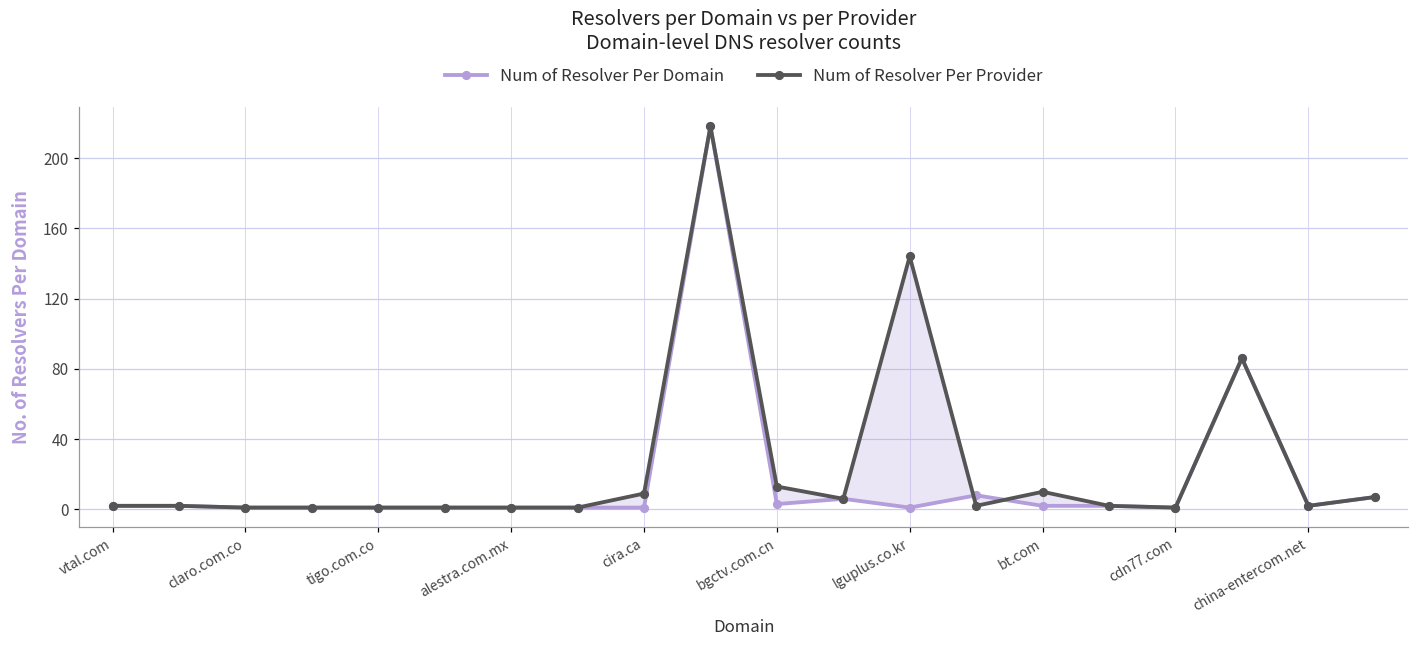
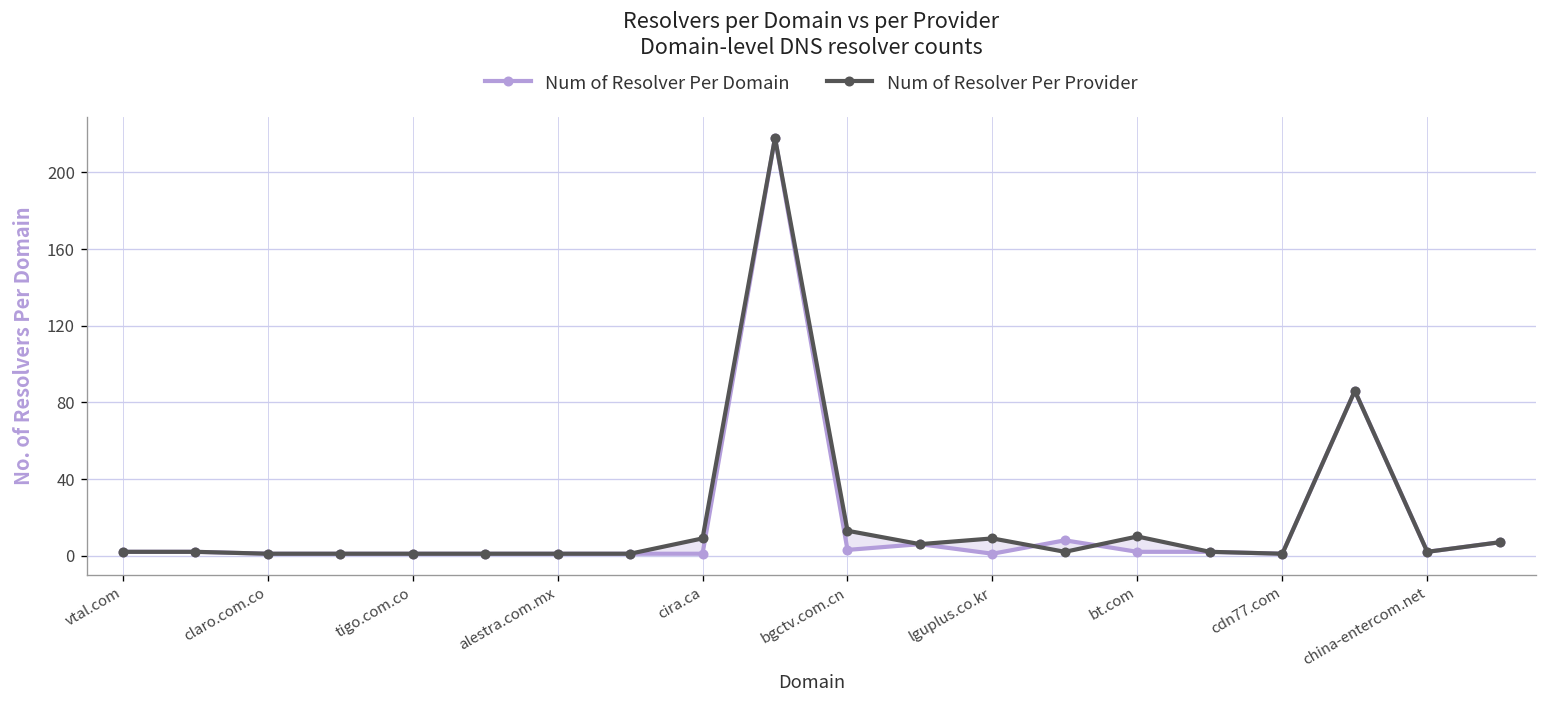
  {
    "Num of Resolver Per Provider": {
-     "lguplus.co.kr": 144
+     "lguplus.co.kr": 9
    }
  }
